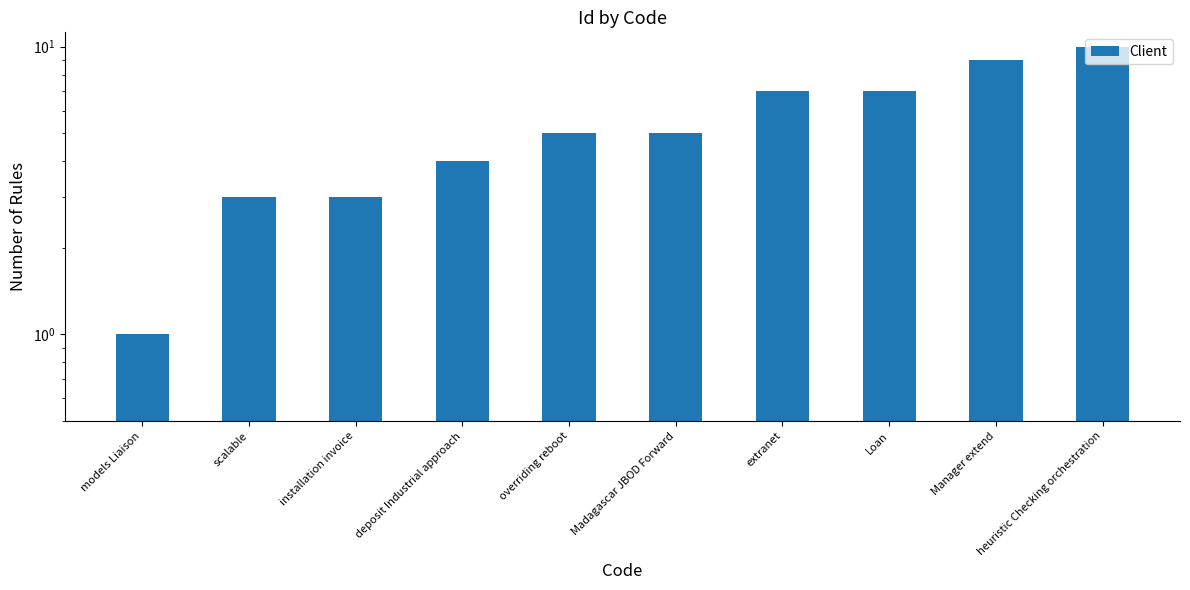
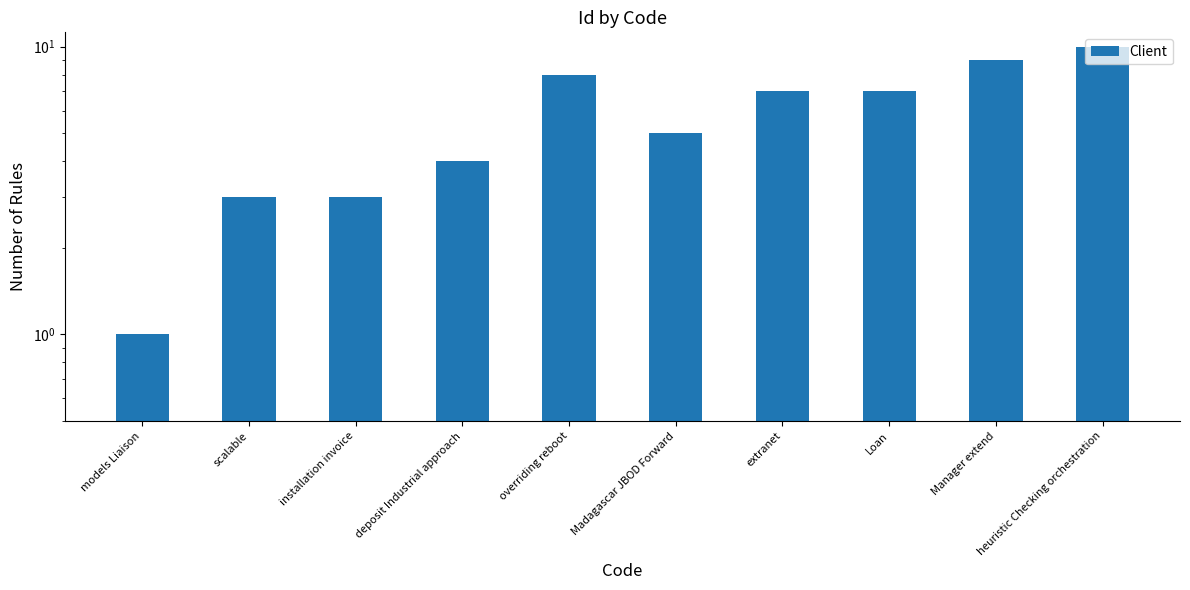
  {
    "models Liaison": 1,
    "scalable": 3,
    "installation invoice": 3,
    "deposit Industrial approach": 4,
-   "overriding reboot": 5,
+   "overriding reboot": 8,
    "Madagascar JBOD Forward": 5,
    "extranet": 7,
    "Loan": 7,
    "Manager extend": 9
  }
